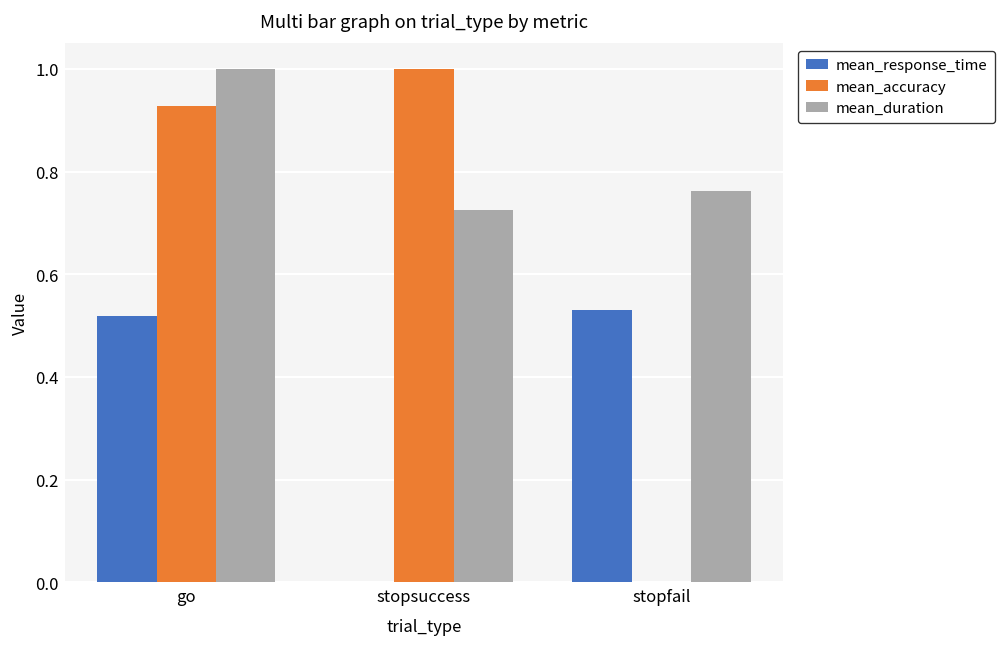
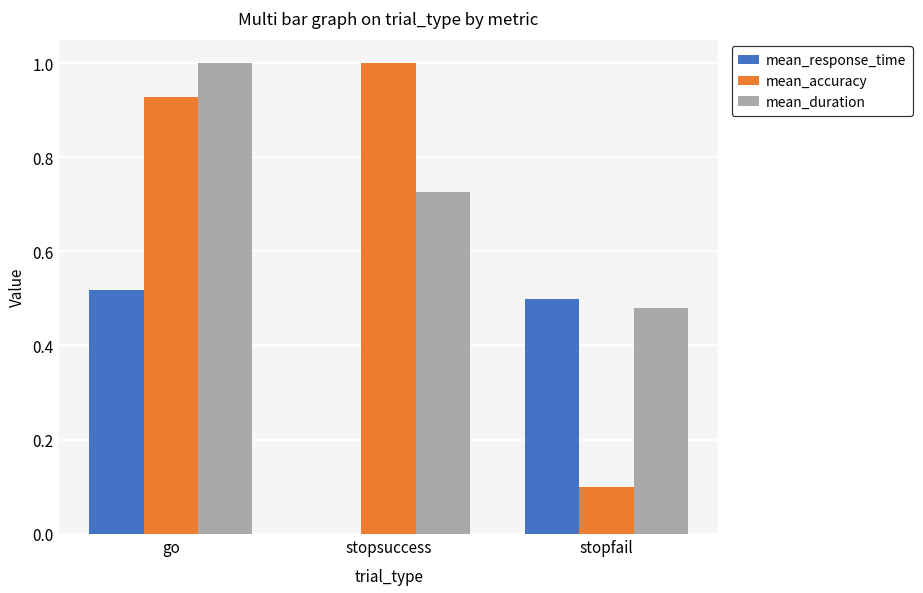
  {
    "mean_response_time": {
      "go": 0.52,
      "stopsuccess": 0.00,
-     "stopfail": 0.53
+     "stopfail": 0.50
    },
    "mean_accuracy": {
      "go": 0.93,
      "stopsuccess": 1.0,
-     "stopfail": 0.0
+     "stopfail": 0.1
    },
    "mean_duration": {
      "go": 1.00,
      "stopsuccess": 0.73,
-     "stopfail": 0.76
+     "stopfail": 0.48
    }
  }
